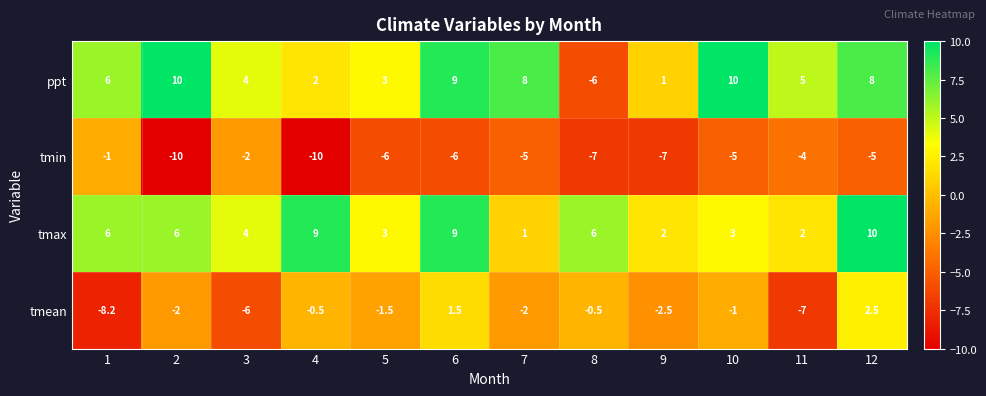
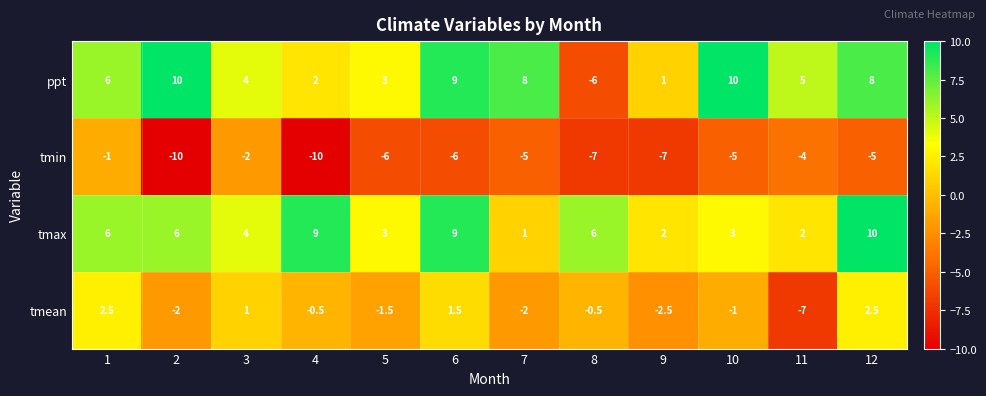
  {
    "ppt": {
      "1": 6,
      "2": 10,
      "3": 4,
      "4": 2,
      "5": 3,
      "6": 9,
      "7": 8,
      "8": -6,
      "9": 1,
      "10": 10,
      "11": 5,
      "12": 8
    },
    "tmin": {
      "1": -1,
      "2": -10,
      "3": -2,
      "4": -10,
      "5": -6,
      "6": -6,
      "7": -5,
      "8": -7,
      "9": -7,
      "10": -5,
      "11": -4,
      "12": -5
    },
    "tmax": {
      "1": 6,
      "2": 6,
      "3": 4,
      "4": 9,
      "5": 3,
      "6": 9,
      "7": 1,
      "8": 6,
      "9": 2,
      "10": 3,
      "11": 2,
      "12": 10
    },
    "tmean": {
-     "1": -8.2,
+     "1": 2.5,
      "2": -2,
-     "3": -6,
+     "3": 1,
      "4": -0.5,
      "5": -1.5,
      "6": 1.5,
      "7": -2,
      "8": -0.5,
      "9": -2.5,
      "10": -1,
      "11": -7,
      "12": 2.5
    }
  }
